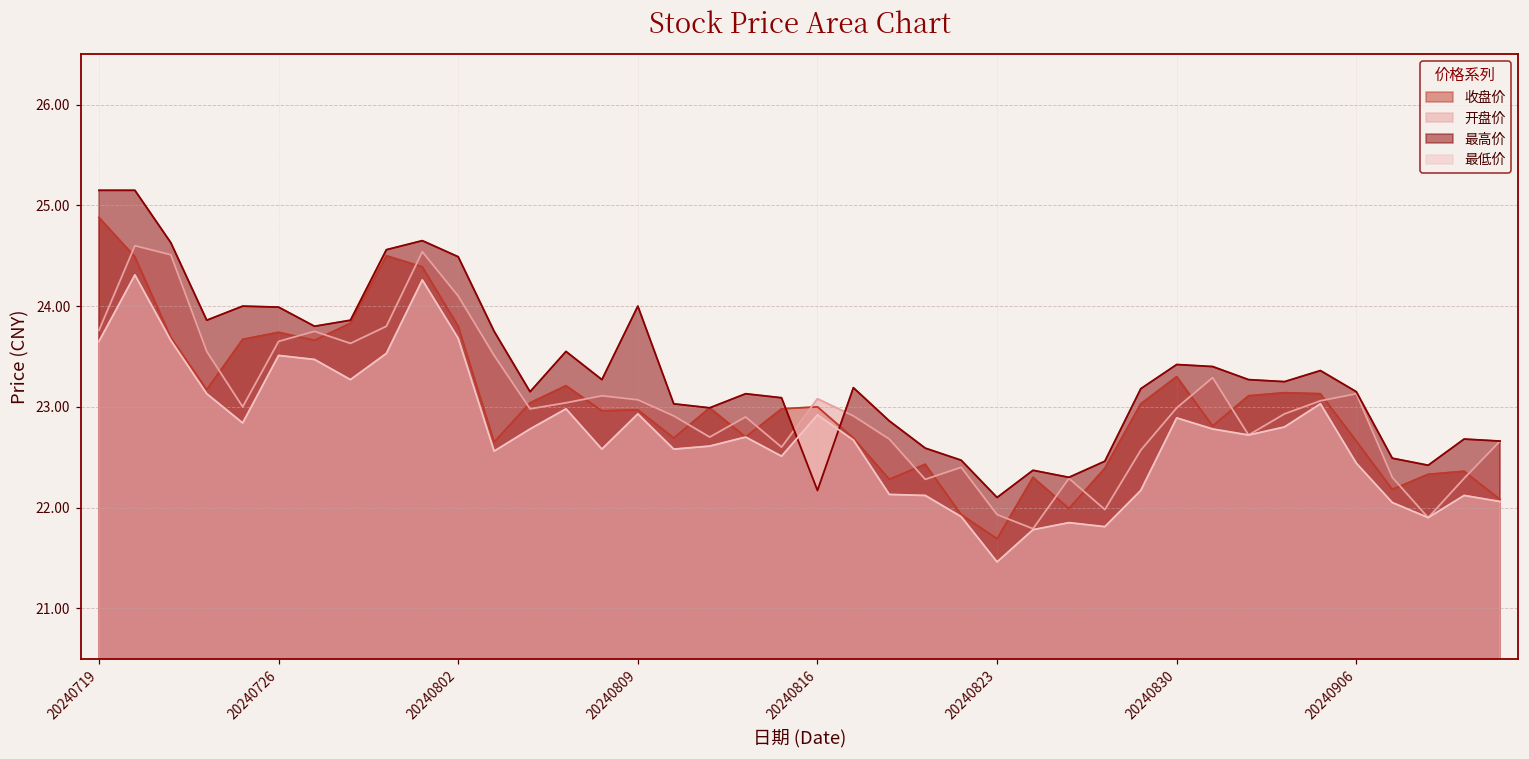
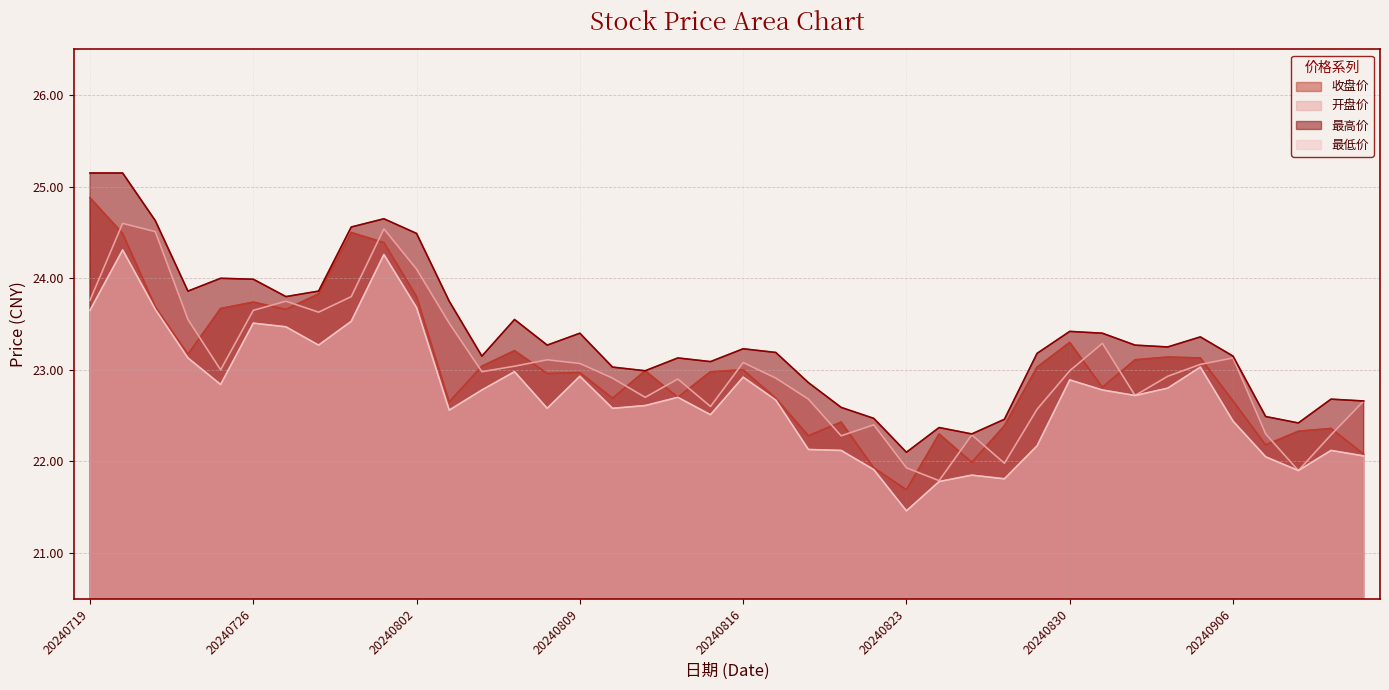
  {
    "收盘价": {
      "20240719": 24.9,
      "20240726": 23.7,
      "20240802": 23.8,
      "20240809": 23.0,
      "20240816": 23.0,
      "20240823": 21.7,
      "20240830": 23.3,
      "20240906": 22.7
    },
    "最高价": {
      "20240719": 25.2,
      "20240726": 24.0,
      "20240802": 24.5,
-     "20240809": 24.0,
-     "20240816": 22.2,
+     "20240809": 23.4,
+     "20240816": 23.2,
      "20240823": 22.1,
      "20240830": 23.4
    }
  }
